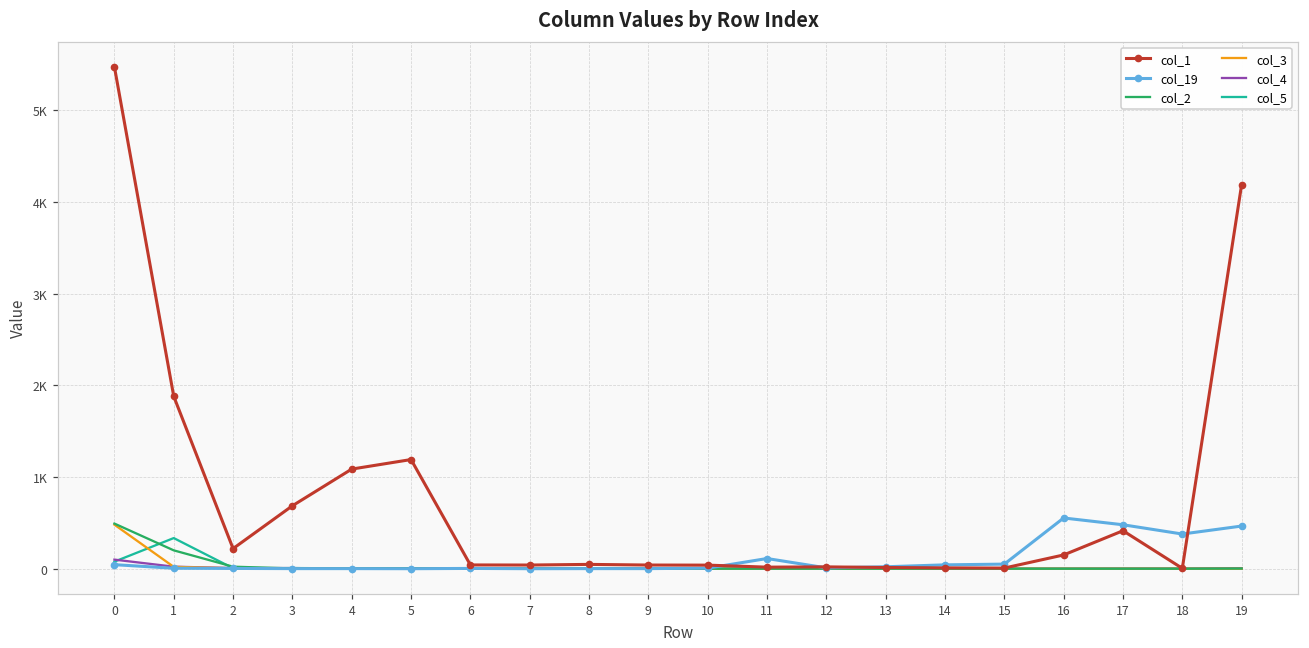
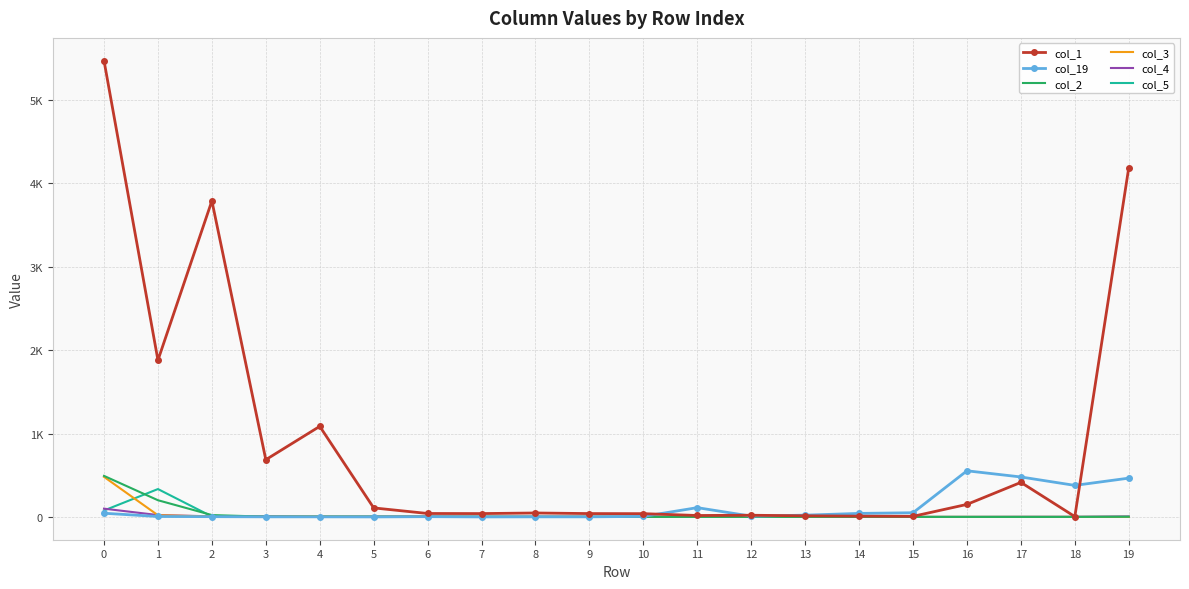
  {
    "col_1": {
      "0": 5500,
      "1": 1900,
-     "2": 200,
+     "2": 3800,
      "3": 700,
      "4": 1100,
-     "5": 1200,
+     "5": 100,
      "6": 0,
      "7": 0,
      "8": 0,
      "9": 0,
      "10": 0,
      "16": 200,
      "17": 400,
      "19": 4200
    },
    "col_19": {
      "0": 0,
      "11": 100,
      "14": 0,
      "15": 100,
      "16": 600,
      "17": 500,
      "18": 400,
      "19": 500
    },
    "col_2": {
      "1": 200
    },
    "col_5": {
      "1": 300
    }
  }
